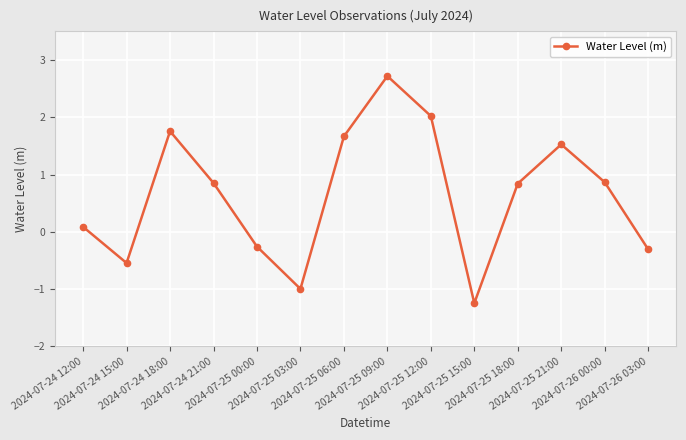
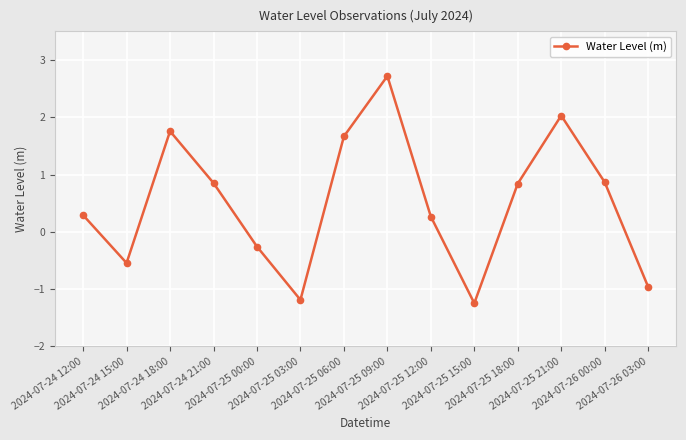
  {
-   "2024-07-24 12:00": 0.1,
+   "2024-07-24 12:00": 0.3,
    "2024-07-24 15:00": -0.5,
    "2024-07-24 18:00": 1.8,
    "2024-07-24 21:00": 0.9,
    "2024-07-25 00:00": -0.3,
-   "2024-07-25 03:00": -1.0,
+   "2024-07-25 03:00": -1.2,
    "2024-07-25 06:00": 1.7,
    "2024-07-25 09:00": 2.7,
-   "2024-07-25 12:00": 2.0,
+   "2024-07-25 12:00": 0.3,
    "2024-07-25 15:00": -1.2,
    "2024-07-25 18:00": 0.8,
-   "2024-07-25 21:00": 1.5,
+   "2024-07-25 21:00": 2.0,
    "2024-07-26 00:00": 0.9,
-   "2024-07-26 03:00": -0.3
+   "2024-07-26 03:00": -1.0
  }
